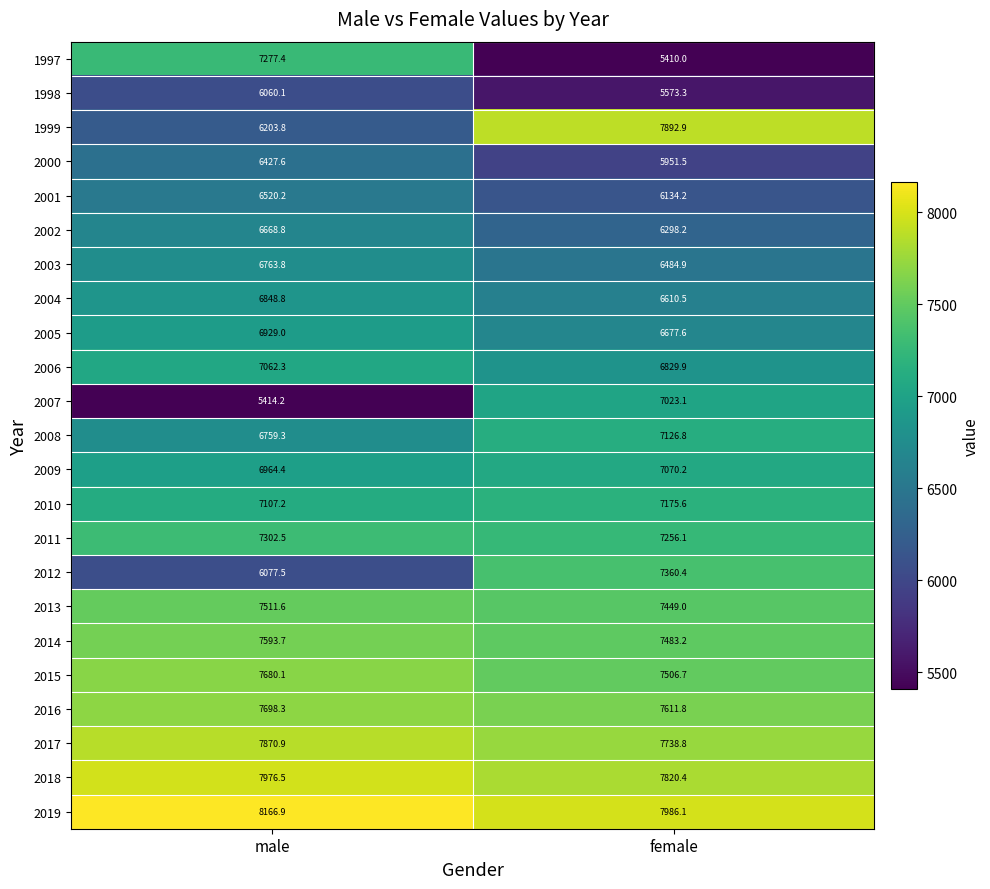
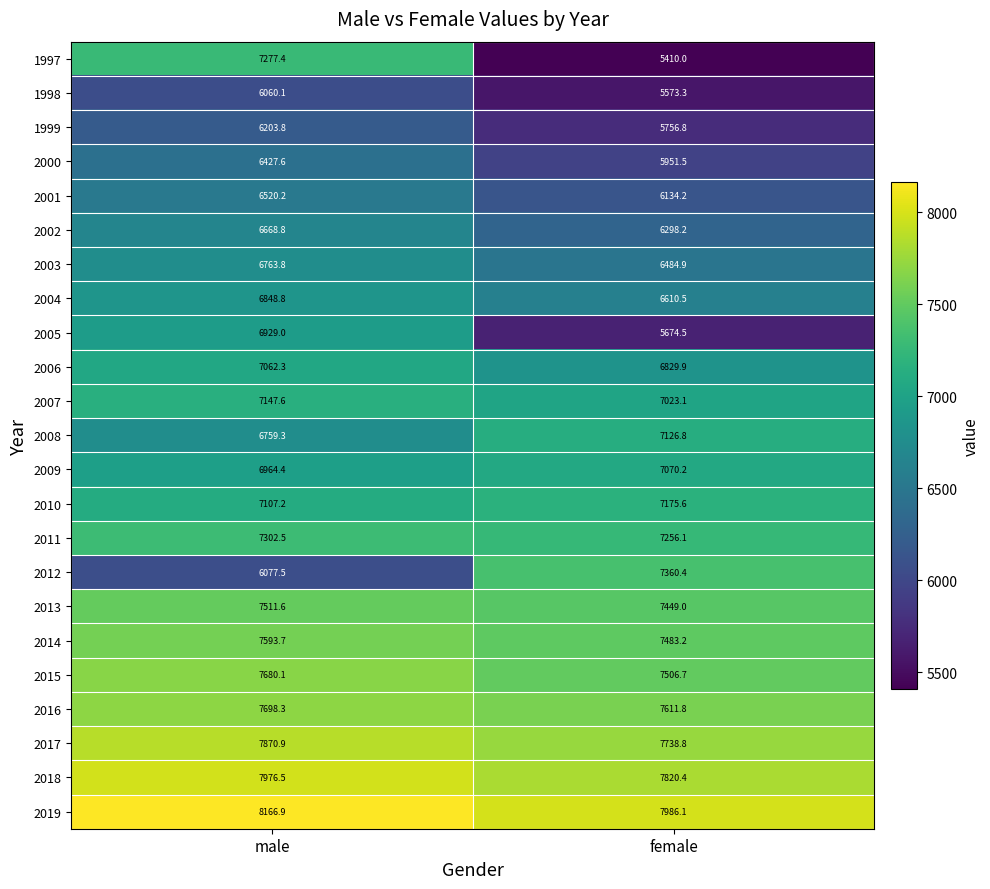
  {
    "1997": {
      "male": 7277.4,
      "female": 5410.0
    },
    "1998": {
      "male": 6060.1,
      "female": 5573.3
    },
    "1999": {
      "male": 6203.8,
-     "female": 7892.9
+     "female": 5756.8
    },
    "2000": {
      "male": 6427.6,
      "female": 5951.5
    },
    "2001": {
      "male": 6520.2,
      "female": 6134.2
    },
    "2002": {
      "male": 6668.8,
      "female": 6298.2
    },
    "2003": {
      "male": 6763.8,
      "female": 6484.9
    },
    "2004": {
      "male": 6848.8,
      "female": 6610.5
    },
    "2005": {
      "male": 6929.0,
-     "female": 6677.6
+     "female": 5674.5
    },
    "2006": {
      "male": 7062.3,
      "female": 6829.9
    },
    "2007": {
-     "male": 5414.2,
+     "male": 7147.6,
      "female": 7023.1
    },
    "2008": {
      "male": 6759.3,
      "female": 7126.8
    },
    "2009": {
      "male": 6964.4,
      "female": 7070.2
    },
    "2010": {
      "male": 7107.2,
      "female": 7175.6
    },
    "2011": {
      "male": 7302.5,
      "female": 7256.1
    },
    "2012": {
      "male": 6077.5,
      "female": 7360.4
    },
    "2013": {
      "male": 7511.6,
      "female": 7449.0
    },
    "2014": {
      "male": 7593.7,
      "female": 7483.2
    },
    "2015": {
      "male": 7680.1,
      "female": 7506.7
    },
    "2016": {
      "male": 7698.3,
      "female": 7611.8
    },
    "2017": {
      "male": 7870.9,
      "female": 7738.8
    },
    "2018": {
      "male": 7976.5,
      "female": 7820.4
    },
    "2019": {
      "male": 8166.9,
      "female": 7986.1
    }
  }
